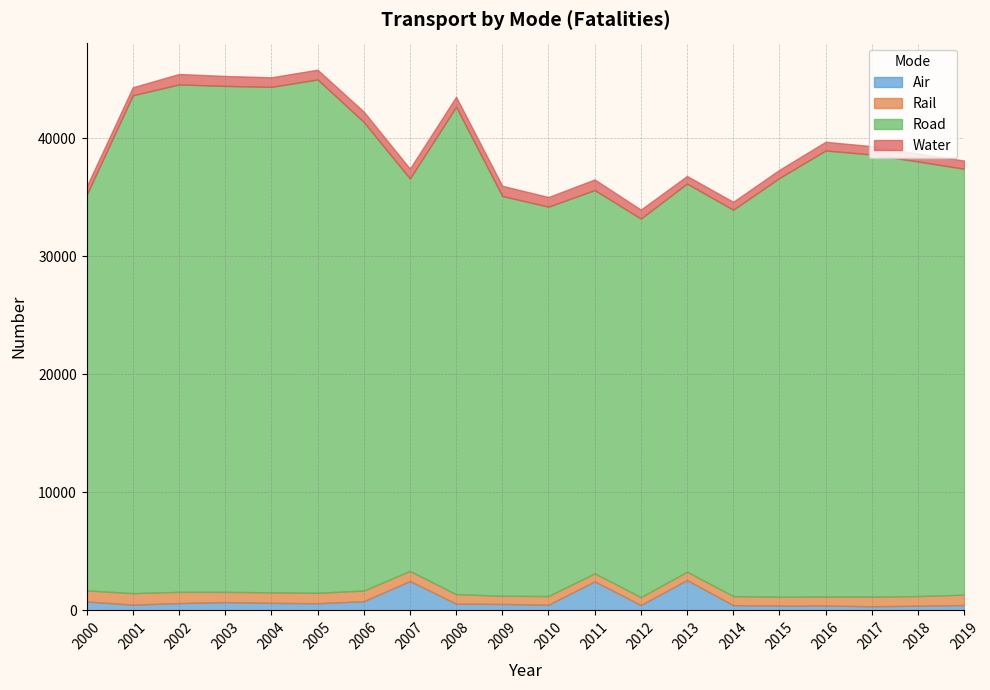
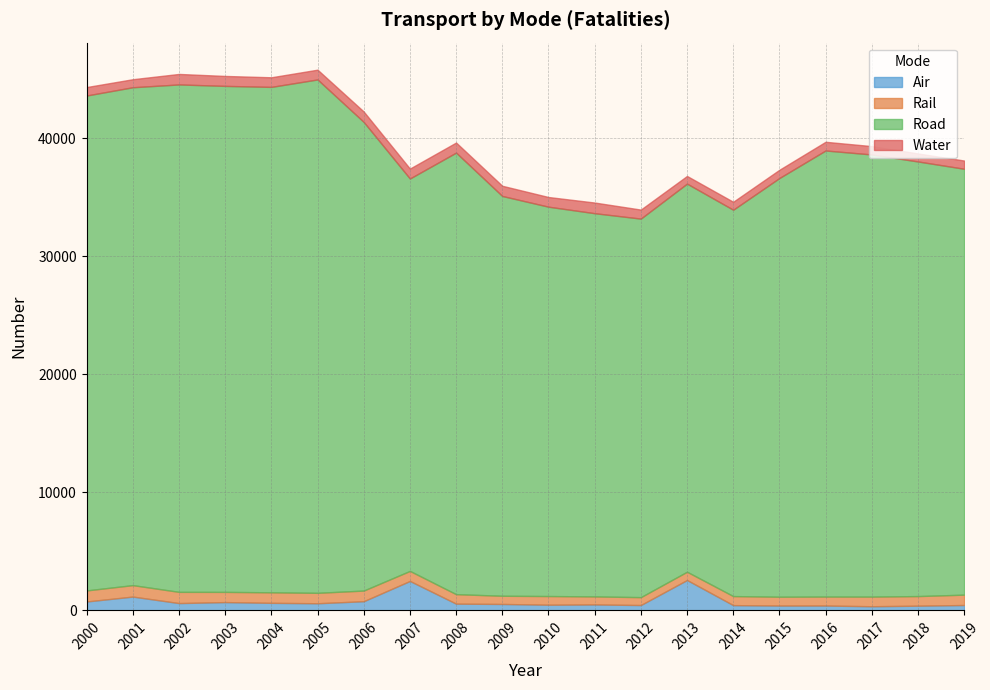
  {
    "Air": {
      "2000": 800,
-     "2001": 500,
+     "2001": 1200,
      "2002": 600,
      "2003": 700,
      "2004": 600,
      "2005": 600,
      "2006": 800,
      "2007": 2500,
      "2008": 600,
      "2009": 500,
      "2010": 500,
-     "2011": 2500,
+     "2011": 500,
      "2012": 500,
      "2013": 2600,
      "2014": 400,
      "2015": 400,
      "2016": 400,
      "2017": 300,
      "2018": 400,
      "2019": 500
    },
    "Road": {
-     "2000": 33500,
+     "2000": 41900,
      "2001": 42200,
      "2002": 43000,
      "2003": 42900,
      "2004": 42800,
      "2005": 43500,
      "2006": 39700,
      "2007": 33300,
-     "2008": 41300,
+     "2008": 37400,
      "2009": 33900,
      "2010": 33000,
      "2011": 32500,
      "2012": 32100,
      "2013": 32900,
      "2014": 32700,
      "2015": 35500,
      "2016": 37800,
      "2018": 36800,
      "2019": 36100
    }
  }
